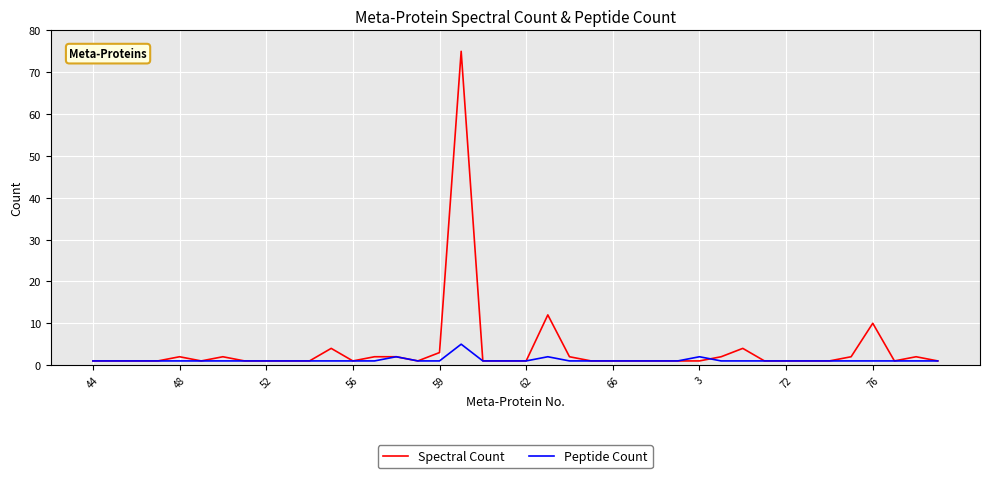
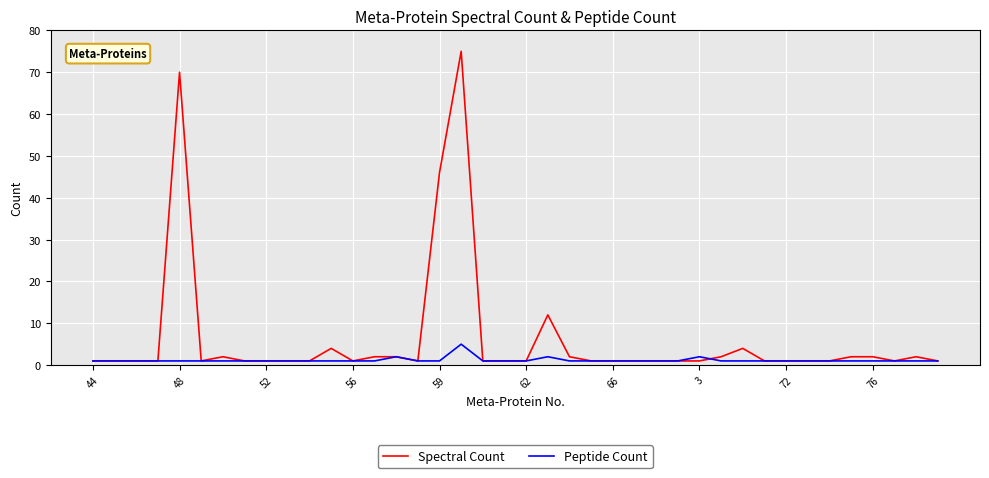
  {
    "Spectral Count": {
-     "48": 2,
-     "59": 3,
-     "76": 10
+     "48": 70,
+     "59": 46,
+     "76": 2
    },
    "Peptide Count": {
      "48": 1,
      "59": 1,
      "76": 1
    }
  }
